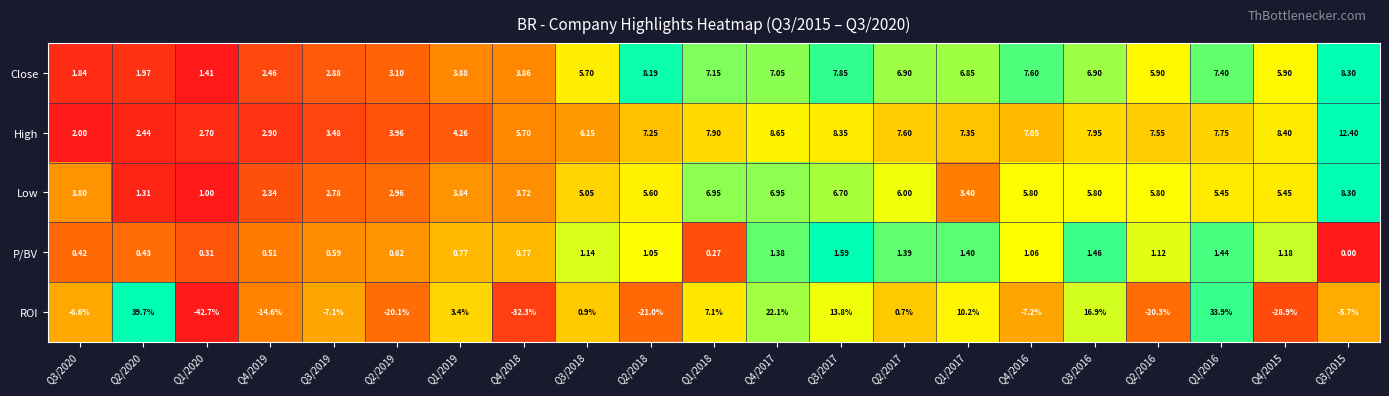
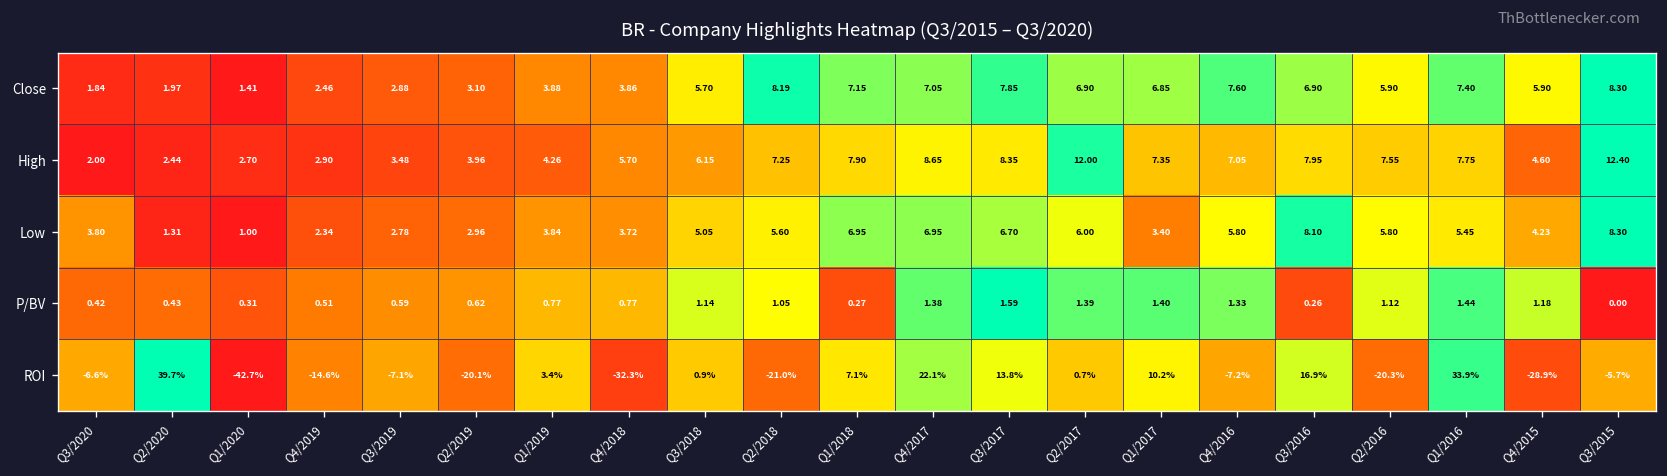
  {
    "Close": {
      "Q3/2020": "1.84",
      "Q2/2020": "1.97",
      "Q1/2020": "1.41",
      "Q4/2019": "2.46",
      "Q3/2019": "2.88",
      "Q2/2019": "3.10",
      "Q1/2019": "3.88",
      "Q4/2018": "3.86",
      "Q3/2018": "5.70",
      "Q2/2018": "8.19",
      "Q1/2018": "7.15",
      "Q4/2017": "7.05",
      "Q3/2017": "7.85",
      "Q2/2017": "6.90",
      "Q1/2017": "6.85",
      "Q4/2016": "7.60",
      "Q3/2016": "6.90",
      "Q2/2016": "5.90",
      "Q1/2016": "7.40",
      "Q4/2015": "5.90",
      "Q3/2015": "8.30"
    },
    "High": {
      "Q3/2020": "2.00",
      "Q2/2020": "2.44",
      "Q1/2020": "2.70",
      "Q4/2019": "2.90",
      "Q3/2019": "3.48",
      "Q2/2019": "3.96",
      "Q1/2019": "4.26",
      "Q4/2018": "5.70",
      "Q3/2018": "6.15",
      "Q2/2018": "7.25",
      "Q1/2018": "7.90",
      "Q4/2017": "8.65",
      "Q3/2017": "8.35",
-     "Q2/2017": "7.60",
+     "Q2/2017": "12.00",
      "Q1/2017": "7.35",
      "Q4/2016": "7.05",
      "Q3/2016": "7.95",
      "Q2/2016": "7.55",
      "Q1/2016": "7.75",
-     "Q4/2015": "8.40",
+     "Q4/2015": "4.60",
      "Q3/2015": "12.40"
    },
    "Low": {
      "Q3/2020": "3.80",
      "Q2/2020": "1.31",
      "Q1/2020": "1.00",
      "Q4/2019": "2.34",
      "Q3/2019": "2.78",
      "Q2/2019": "2.96",
      "Q1/2019": "3.84",
      "Q4/2018": "3.72",
      "Q3/2018": "5.05",
      "Q2/2018": "5.60",
      "Q1/2018": "6.95",
      "Q4/2017": "6.95",
      "Q3/2017": "6.70",
      "Q2/2017": "6.00",
      "Q1/2017": "3.40",
      "Q4/2016": "5.80",
-     "Q3/2016": "5.80",
+     "Q3/2016": "8.10",
      "Q2/2016": "5.80",
      "Q1/2016": "5.45",
-     "Q4/2015": "5.45",
+     "Q4/2015": "4.23",
      "Q3/2015": "8.30"
    },
    "P/BV": {
      "Q3/2020": "0.42",
      "Q2/2020": "0.43",
      "Q1/2020": "0.31",
      "Q4/2019": "0.51",
      "Q3/2019": "0.59",
      "Q2/2019": "0.62",
      "Q1/2019": "0.77",
      "Q4/2018": "0.77",
      "Q3/2018": "1.14",
      "Q2/2018": "1.05",
      "Q1/2018": "0.27",
      "Q4/2017": "1.38",
      "Q3/2017": "1.59",
      "Q2/2017": "1.39",
      "Q1/2017": "1.40",
-     "Q4/2016": "1.06",
-     "Q3/2016": "1.46",
+     "Q4/2016": "1.33",
+     "Q3/2016": "0.26",
      "Q2/2016": "1.12",
      "Q1/2016": "1.44",
      "Q4/2015": "1.18",
      "Q3/2015": "0.00"
    },
    "ROI": {
      "Q3/2020": "-6.6%",
      "Q2/2020": "39.7%",
      "Q1/2020": "-42.7%",
      "Q4/2019": "-14.6%",
      "Q3/2019": "-7.1%",
      "Q2/2019": "-20.1%",
      "Q1/2019": "3.4%",
      "Q4/2018": "-32.3%",
      "Q3/2018": "0.9%",
      "Q2/2018": "-21.0%",
      "Q1/2018": "7.1%",
      "Q4/2017": "22.1%",
      "Q3/2017": "13.8%",
      "Q2/2017": "0.7%",
      "Q1/2017": "10.2%",
      "Q4/2016": "-7.2%",
      "Q3/2016": "16.9%",
      "Q2/2016": "-20.3%",
      "Q1/2016": "33.9%",
      "Q4/2015": "-28.9%",
      "Q3/2015": "-5.7%"
    }
  }
